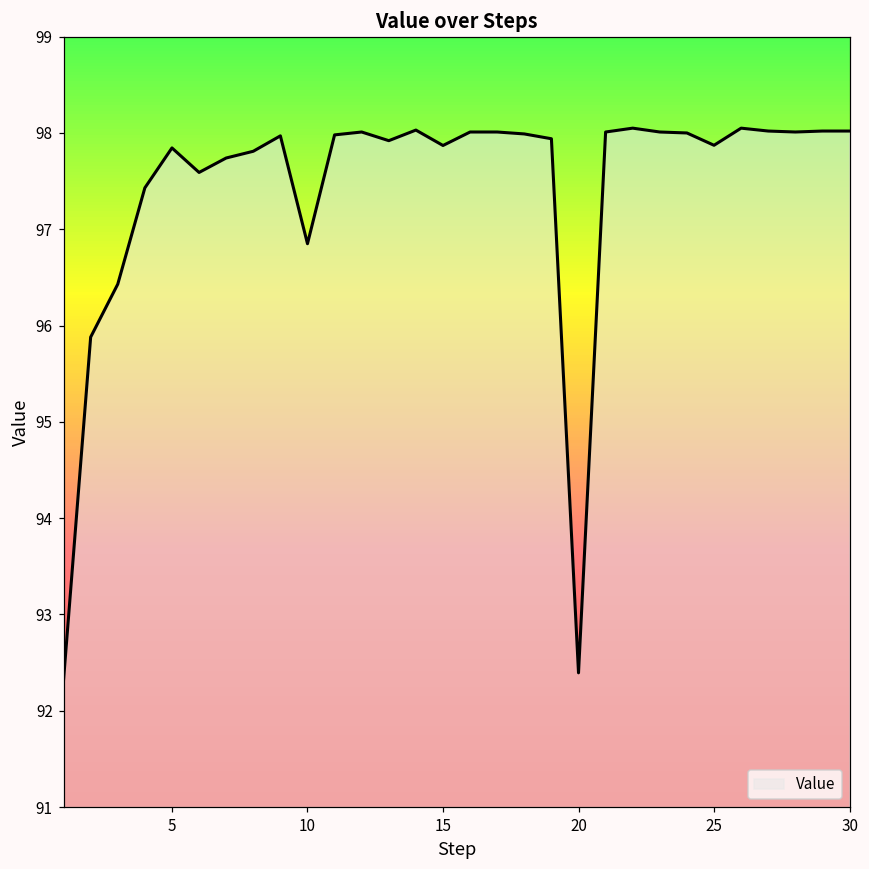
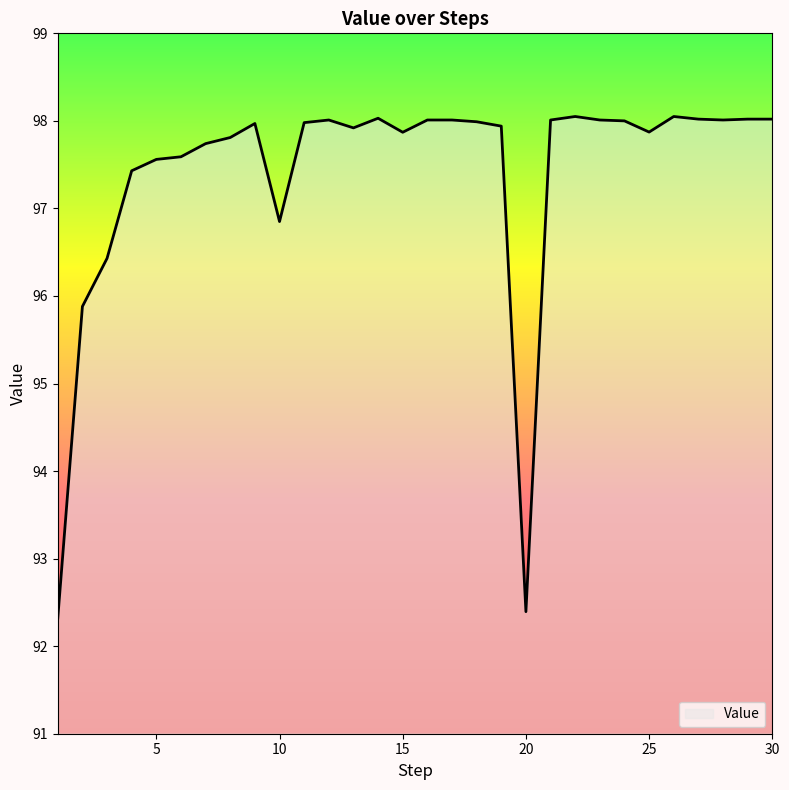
  {
-   "5": 97.8,
+   "5": 97.6,
    "10": 96.8,
    "15": 97.9,
    "20": 92.4,
    "25": 97.9,
    "30": 98.0
  }
